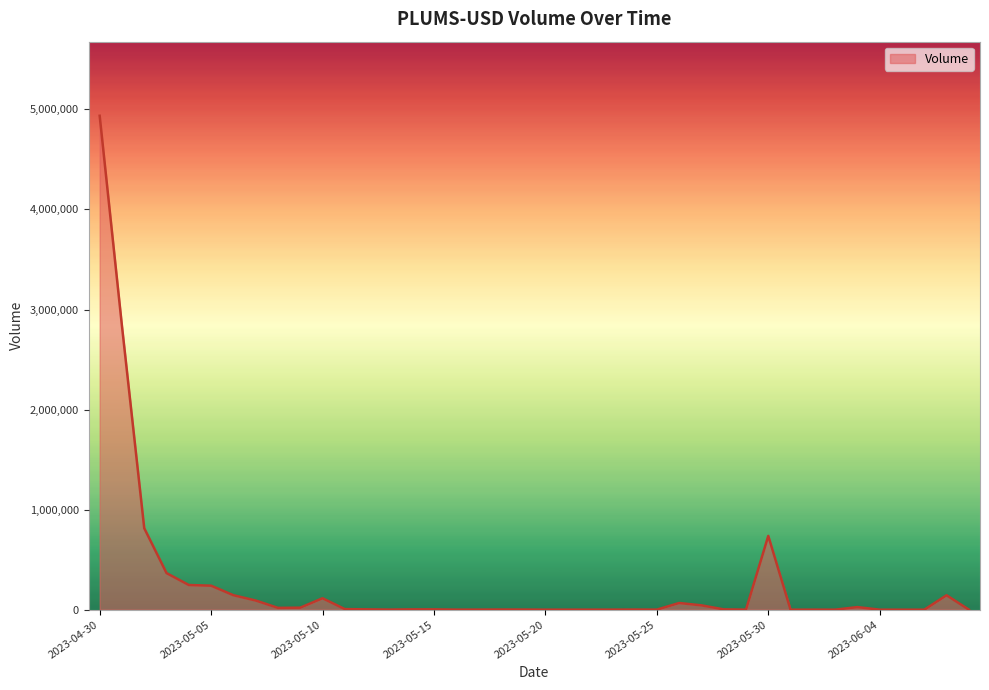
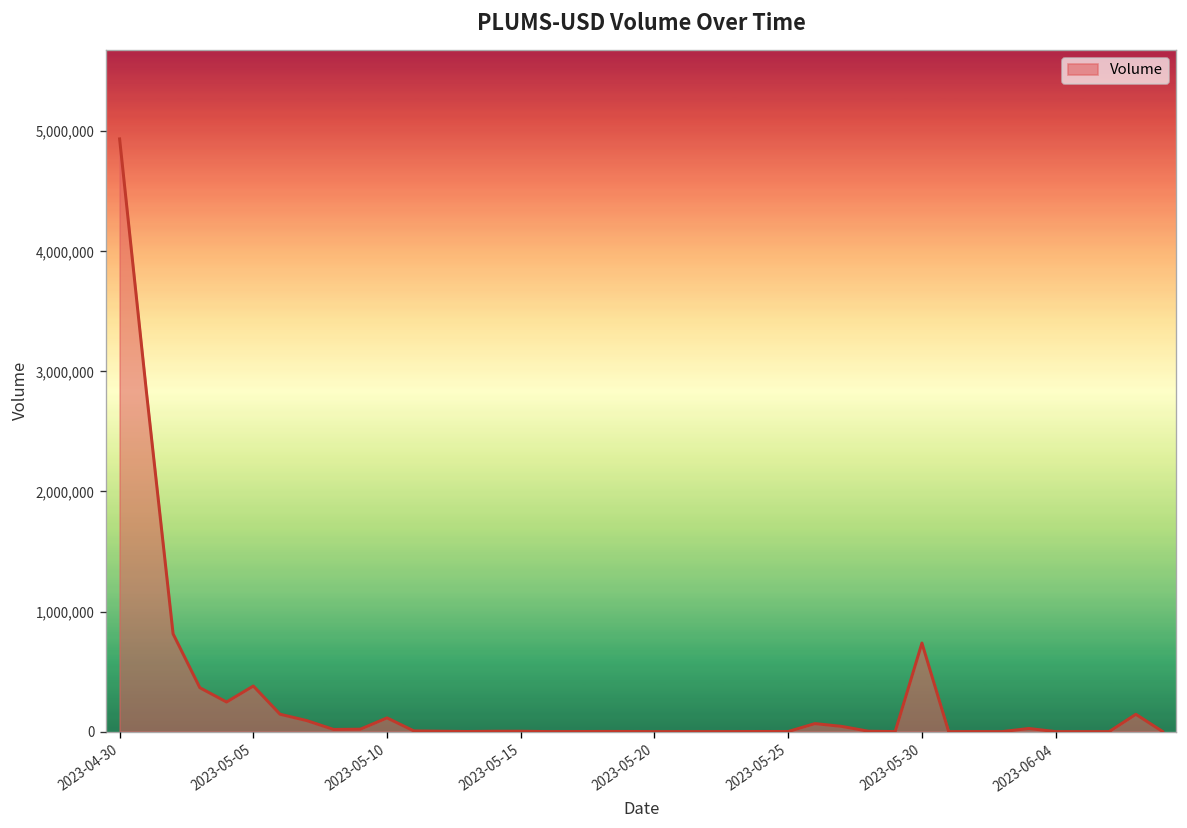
  {
    "2023-04-30": "4,940,000",
-   "2023-05-05": "240,000",
+   "2023-05-05": "380,000",
    "2023-05-10": "110,000",
    "2023-05-15": "0",
    "2023-05-20": "0",
    "2023-05-25": "0",
    "2023-05-30": "740,000",
    "2023-06-04": "0"
  }
